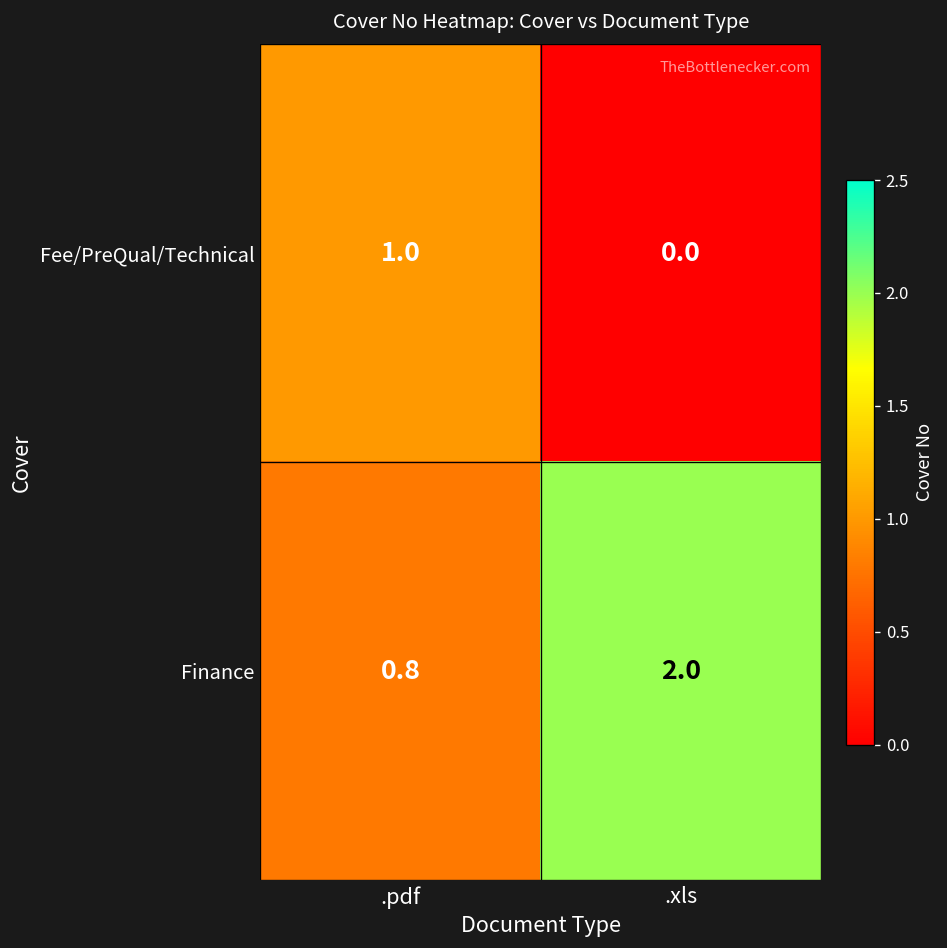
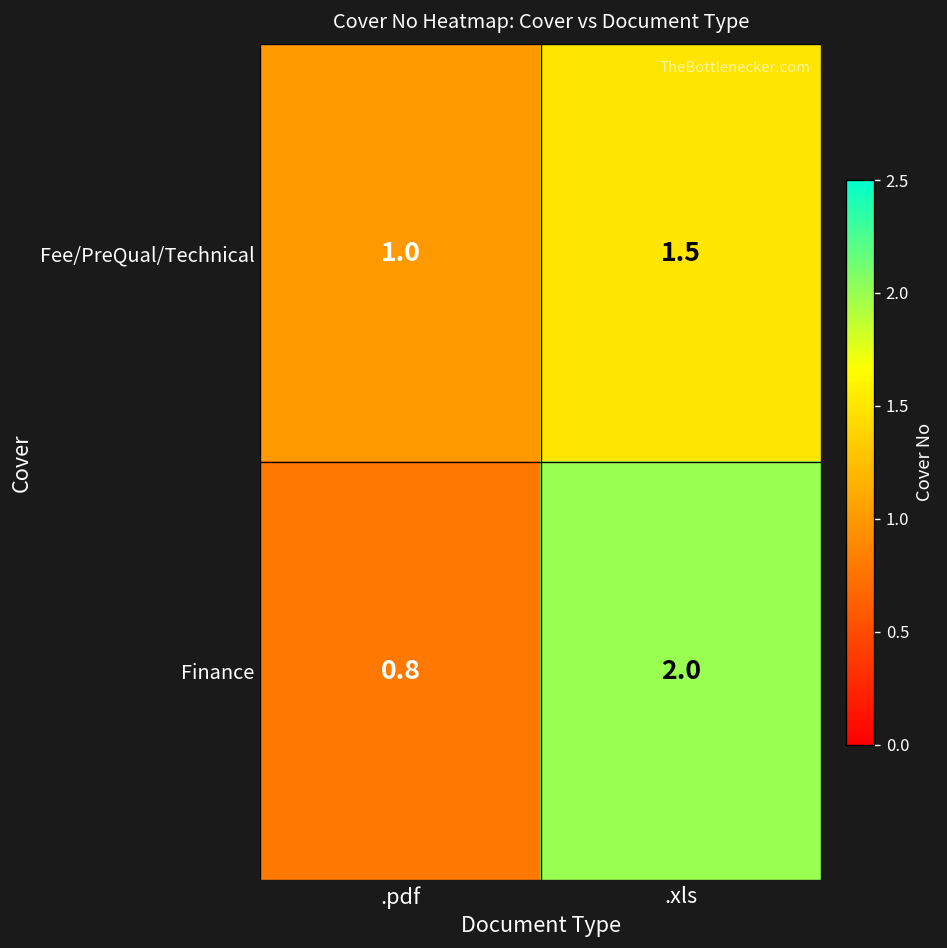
  {
    "Fee/PreQual/Technical": {
      ".pdf": 1.0,
-     ".xls": 0.0
+     ".xls": 1.5
    },
    "Finance": {
      ".pdf": 0.8,
      ".xls": 2.0
    }
  }
